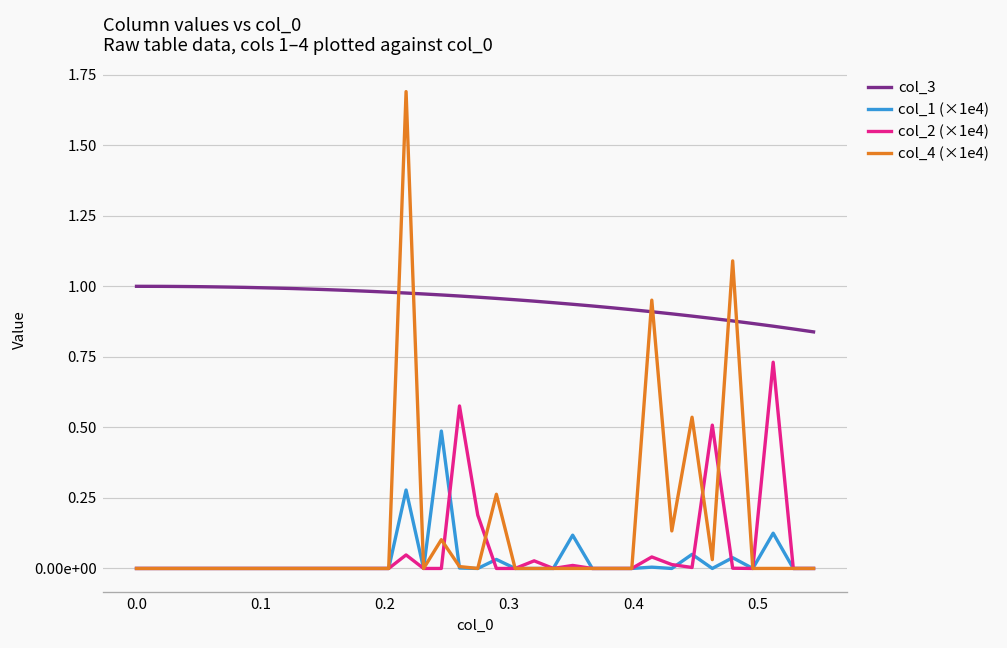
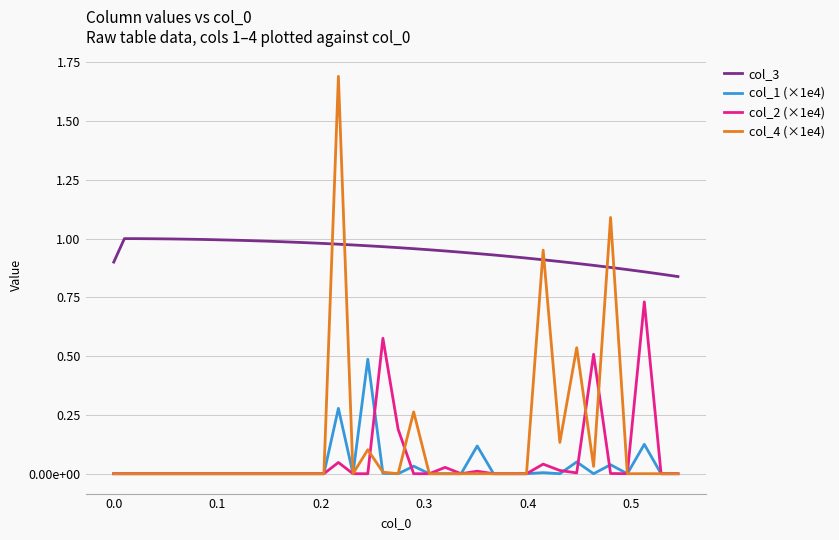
  {
    "col_3": {
-     "0.0": 1.0
+     "0.0": 0.9
    }
  }
